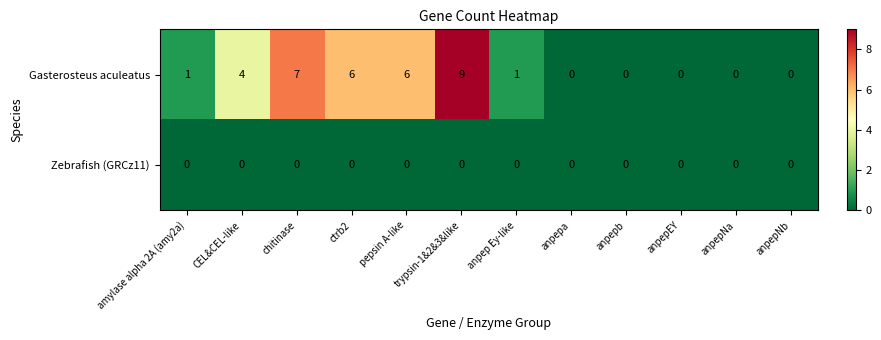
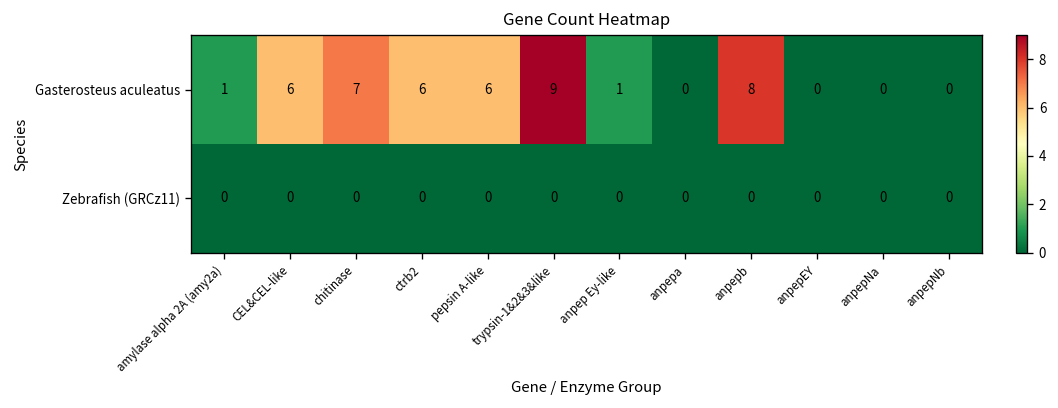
  {
    "Gasterosteus aculeatus": {
      "amylase alpha 2A (amy2a)": 1,
-     "CEL&CEL-like": 4,
+     "CEL&CEL-like": 6,
      "chitinase": 7,
      "ctrb2": 6,
      "pepsin A-like": 6,
      "trypsin-1&2&3&like": 9,
      "anpep Ey-like": 1,
      "anpepa": 0,
-     "anpepb": 0,
+     "anpepb": 8,
      "anpepEY": 0,
      "anpepNa": 0,
      "anpepNb": 0
    },
    "Zebrafish (GRCz11)": {
      "amylase alpha 2A (amy2a)": 0,
      "CEL&CEL-like": 0,
      "chitinase": 0,
      "ctrb2": 0,
      "pepsin A-like": 0,
      "trypsin-1&2&3&like": 0,
      "anpep Ey-like": 0,
      "anpepa": 0,
      "anpepb": 0,
      "anpepEY": 0,
      "anpepNa": 0,
      "anpepNb": 0
    }
  }
